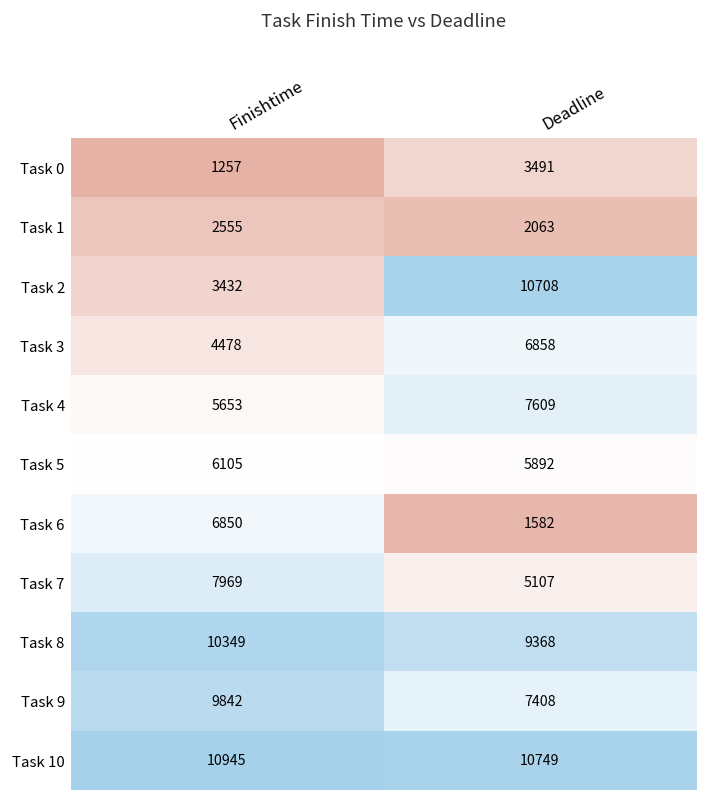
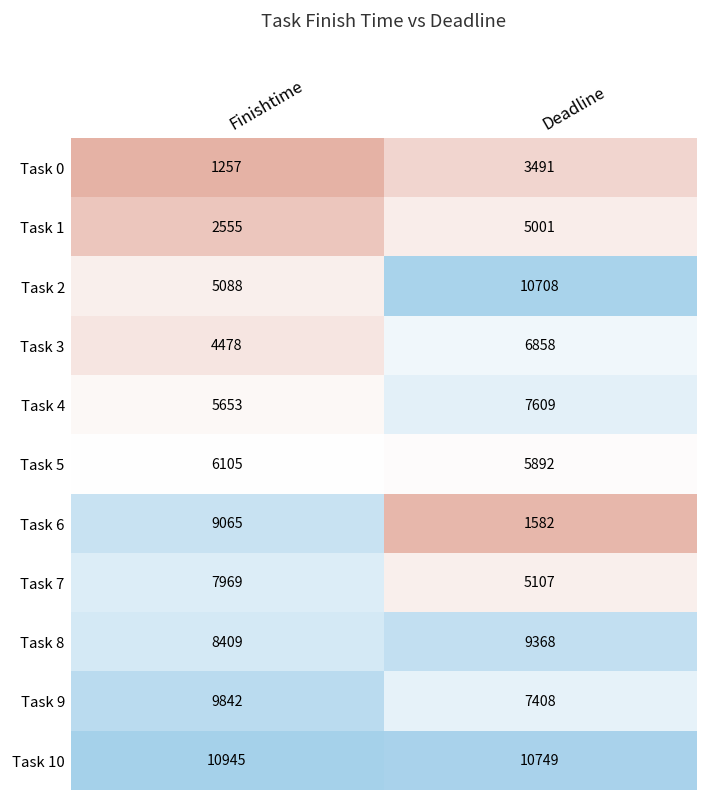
  {
    "Task 0": {
      "Finishtime": 1257,
      "Deadline": 3491
    },
    "Task 1": {
      "Finishtime": 2555,
-     "Deadline": 2063
+     "Deadline": 5001
    },
    "Task 2": {
-     "Finishtime": 3432,
+     "Finishtime": 5088,
      "Deadline": 10708
    },
    "Task 3": {
      "Finishtime": 4478,
      "Deadline": 6858
    },
    "Task 4": {
      "Finishtime": 5653,
      "Deadline": 7609
    },
    "Task 5": {
      "Finishtime": 6105,
      "Deadline": 5892
    },
    "Task 6": {
-     "Finishtime": 6850,
+     "Finishtime": 9065,
      "Deadline": 1582
    },
    "Task 7": {
      "Finishtime": 7969,
      "Deadline": 5107
    },
    "Task 8": {
-     "Finishtime": 10349,
+     "Finishtime": 8409,
      "Deadline": 9368
    },
    "Task 9": {
      "Finishtime": 9842,
      "Deadline": 7408
    },
    "Task 10": {
      "Finishtime": 10945,
      "Deadline": 10749
    }
  }
